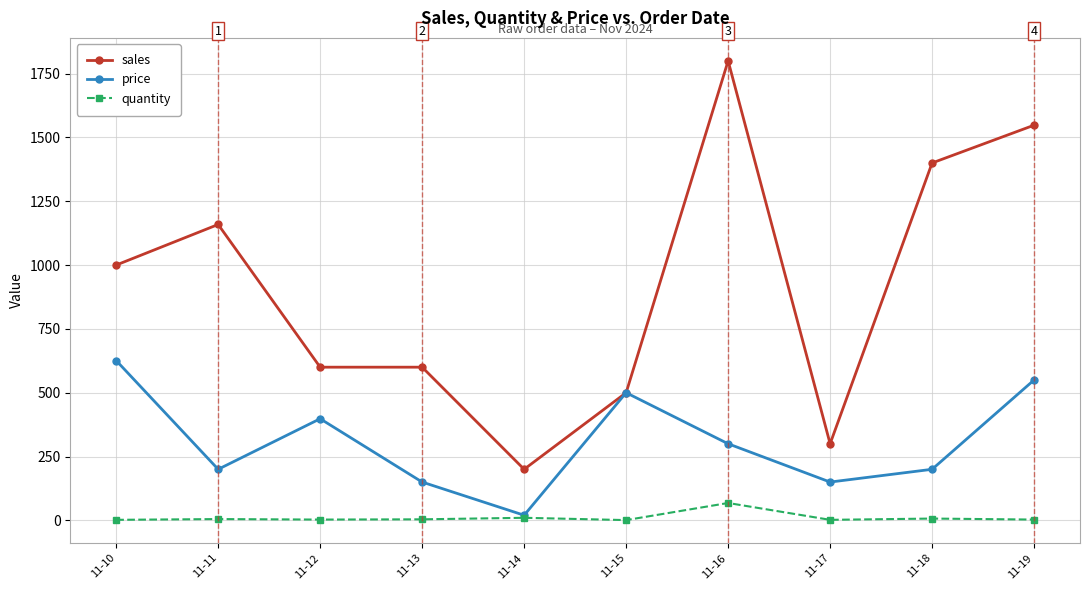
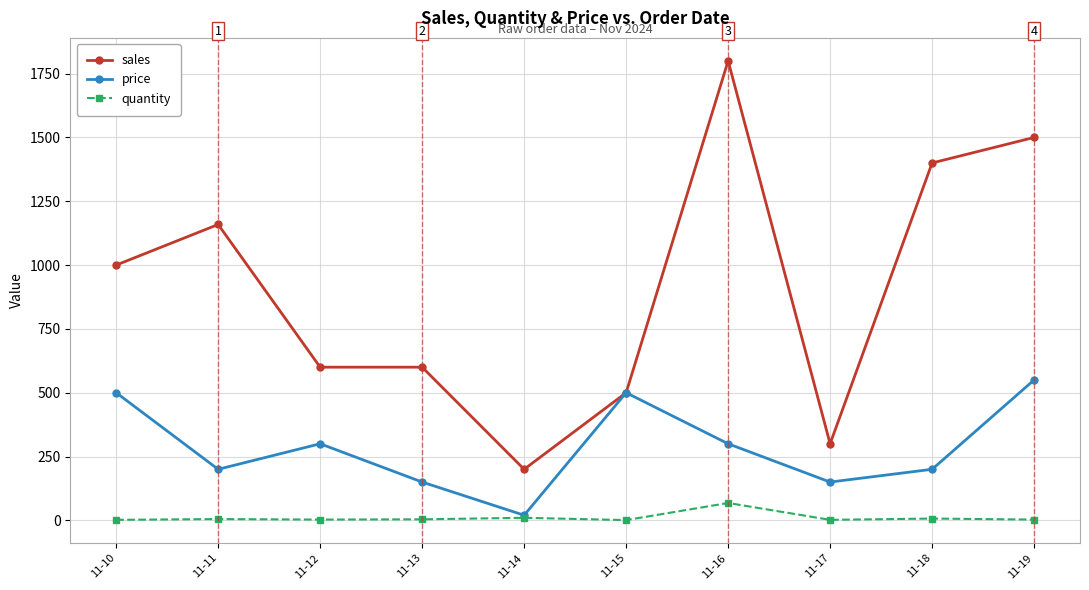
  {
    "sales": {
      "11-10": 1000,
      "11-11": 1160,
      "11-12": 600,
      "11-13": 600,
      "11-14": 200,
      "11-17": 300,
      "11-18": 1400,
-     "11-19": 1550
+     "11-19": 1500
    },
    "price": {
-     "11-10": 630,
+     "11-10": 500,
      "11-11": 200,
-     "11-12": 400,
+     "11-12": 300,
      "11-13": 150,
      "11-14": 20,
      "11-16": 300,
      "11-17": 150,
      "11-18": 200,
      "11-19": 550
    },
    "quantity": {
      "11-10": 0,
      "11-11": 10,
      "11-12": 0,
      "11-13": 0,
      "11-14": 10,
      "11-15": 0,
      "11-16": 70,
      "11-17": 0,
      "11-18": 10,
      "11-19": 0
    }
  }
